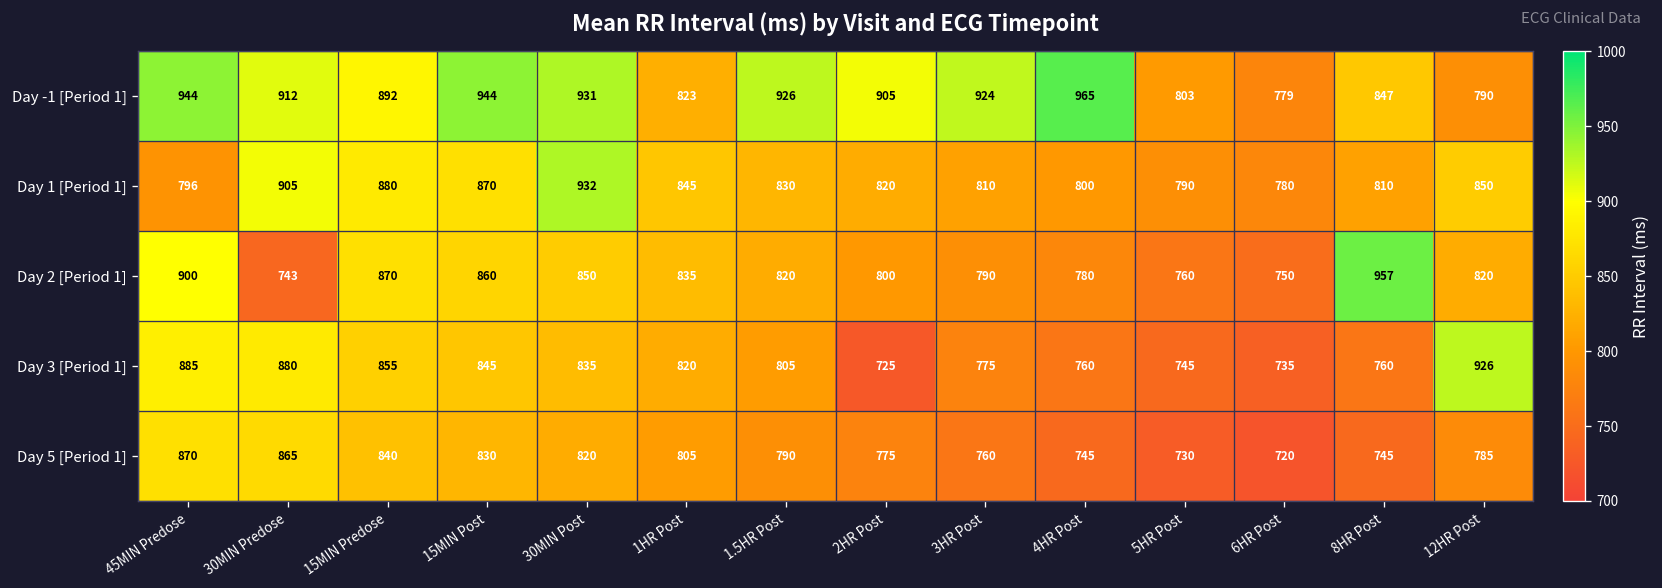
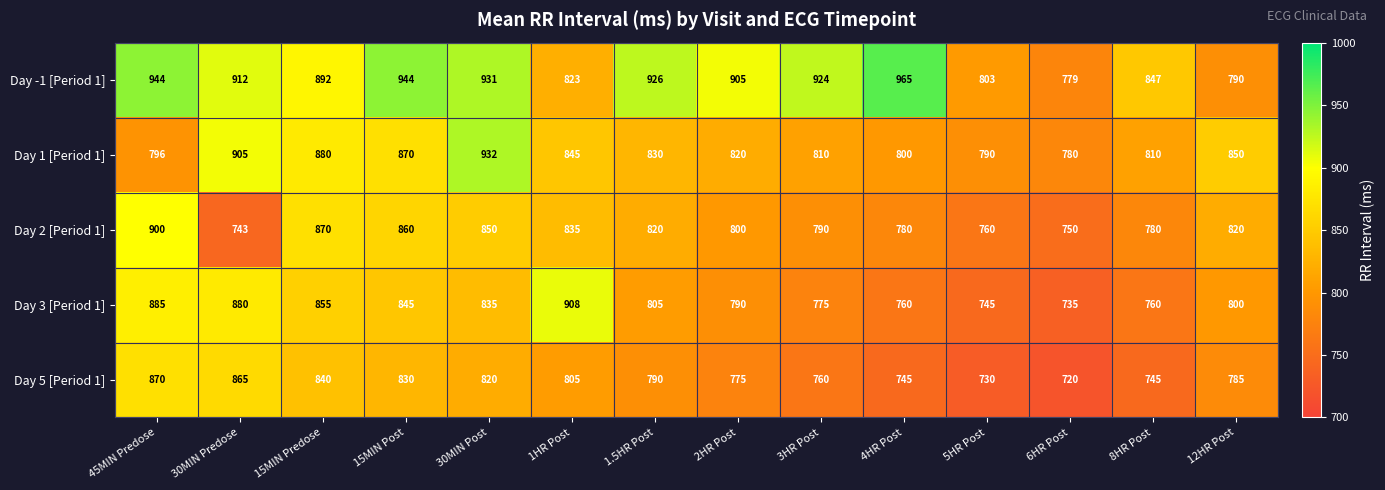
  {
    "Day -1 [Period 1]": {
      "45MIN Predose": 944,
      "30MIN Predose": 912,
      "15MIN Predose": 892,
      "15MIN Post": 944,
      "30MIN Post": 931,
      "1HR Post": 823,
      "1.5HR Post": 926,
      "2HR Post": 905,
      "3HR Post": 924,
      "4HR Post": 965,
      "5HR Post": 803,
      "6HR Post": 779,
      "8HR Post": 847,
      "12HR Post": 790
    },
    "Day 1 [Period 1]": {
      "45MIN Predose": 796,
      "30MIN Predose": 905,
      "15MIN Predose": 880,
      "15MIN Post": 870,
      "30MIN Post": 932,
      "1HR Post": 845,
      "1.5HR Post": 830,
      "2HR Post": 820,
      "3HR Post": 810,
      "4HR Post": 800,
      "5HR Post": 790,
      "6HR Post": 780,
      "8HR Post": 810,
      "12HR Post": 850
    },
    "Day 2 [Period 1]": {
      "45MIN Predose": 900,
      "30MIN Predose": 743,
      "15MIN Predose": 870,
      "15MIN Post": 860,
      "30MIN Post": 850,
      "1HR Post": 835,
      "1.5HR Post": 820,
      "2HR Post": 800,
      "3HR Post": 790,
      "4HR Post": 780,
      "5HR Post": 760,
      "6HR Post": 750,
-     "8HR Post": 957,
+     "8HR Post": 780,
      "12HR Post": 820
    },
    "Day 3 [Period 1]": {
      "45MIN Predose": 885,
      "30MIN Predose": 880,
      "15MIN Predose": 855,
      "15MIN Post": 845,
      "30MIN Post": 835,
-     "1HR Post": 820,
+     "1HR Post": 908,
      "1.5HR Post": 805,
-     "2HR Post": 725,
+     "2HR Post": 790,
      "3HR Post": 775,
      "4HR Post": 760,
      "5HR Post": 745,
      "6HR Post": 735,
      "8HR Post": 760,
-     "12HR Post": 926
+     "12HR Post": 800
    },
    "Day 5 [Period 1]": {
      "45MIN Predose": 870,
      "30MIN Predose": 865,
      "15MIN Predose": 840,
      "15MIN Post": 830,
      "30MIN Post": 820,
      "1HR Post": 805,
      "1.5HR Post": 790,
      "2HR Post": 775,
      "3HR Post": 760,
      "4HR Post": 745,
      "5HR Post": 730,
      "6HR Post": 720,
      "8HR Post": 745,
      "12HR Post": 785
    }
  }
